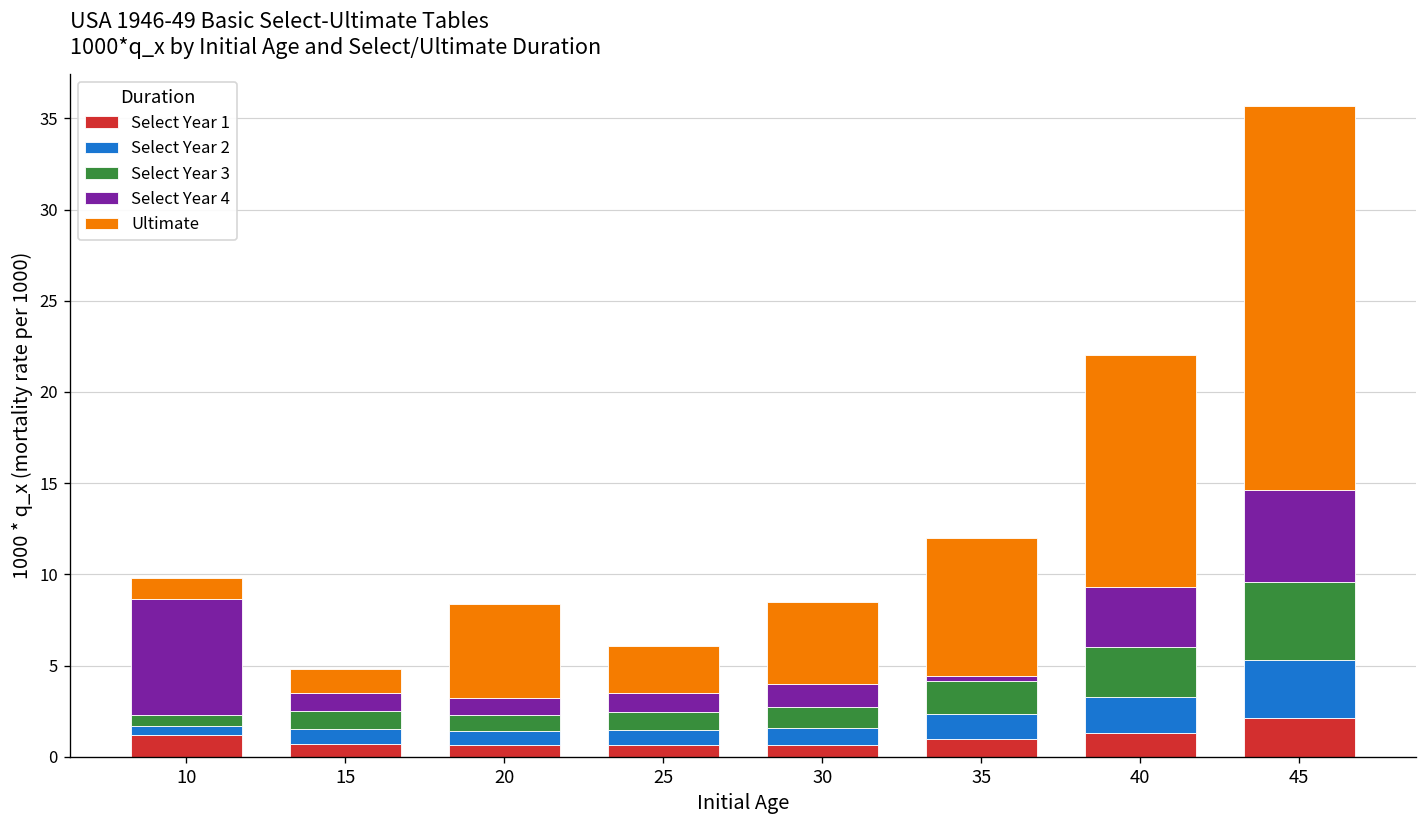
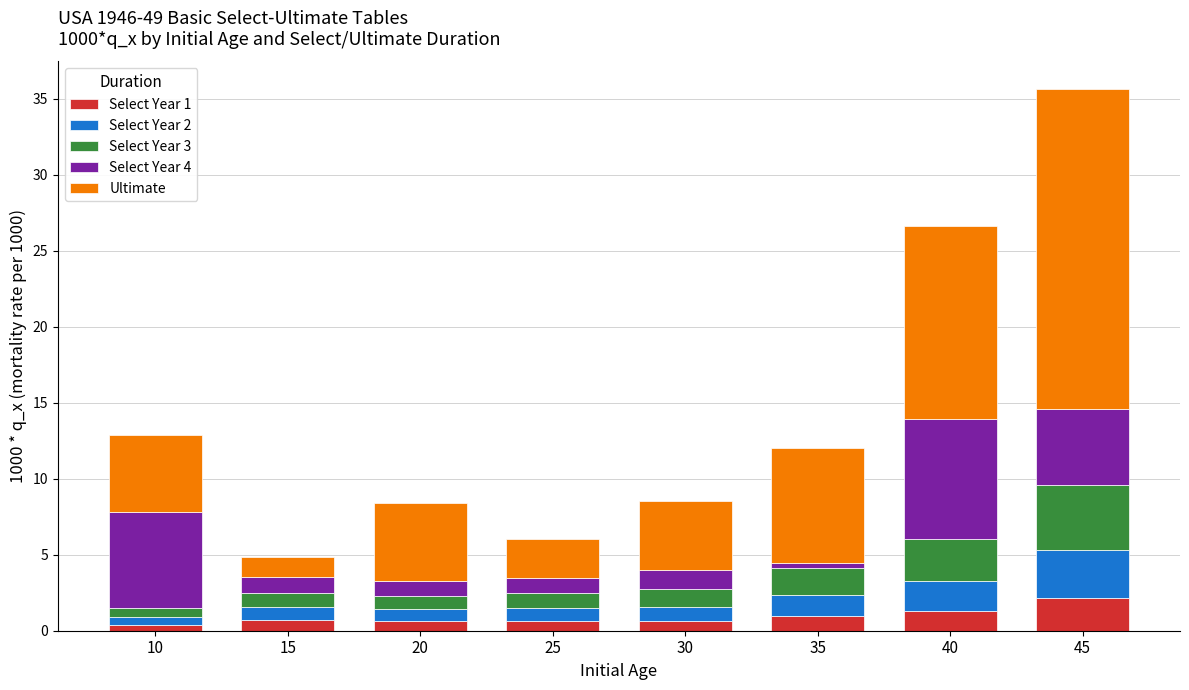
  {
    "Select Year 1": {
-     "10": 1.2,
+     "10": 0.4,
      "15": 0.7,
      "20": 0.7,
      "25": 0.7,
      "30": 0.7,
      "35": 1.0,
      "40": 1.3,
      "45": 2.1
    },
    "Select Year 2": {
      "10": 0.5,
      "15": 0.8,
      "20": 0.8,
      "25": 0.8,
      "30": 0.9,
      "35": 1.4,
      "40": 2.0,
      "45": 3.2
    },
    "Select Year 3": {
      "10": 0.6,
      "15": 1.0,
      "20": 0.9,
      "25": 1.0,
      "30": 1.1,
      "35": 1.8,
      "40": 2.7,
      "45": 4.3
    },
    "Select Year 4": {
      "10": 6.4,
      "15": 1.0,
      "20": 0.9,
      "25": 1.0,
      "30": 1.3,
      "35": 0.3,
-     "40": 3.3,
+     "40": 7.9,
      "45": 5.0
    },
    "Ultimate": {
-     "10": 1.1,
+     "10": 5.0,
      "15": 1.3,
      "20": 5.1,
      "25": 2.6,
      "30": 4.5,
      "35": 7.6,
      "40": 12.7,
      "45": 21.1
    }
  }
